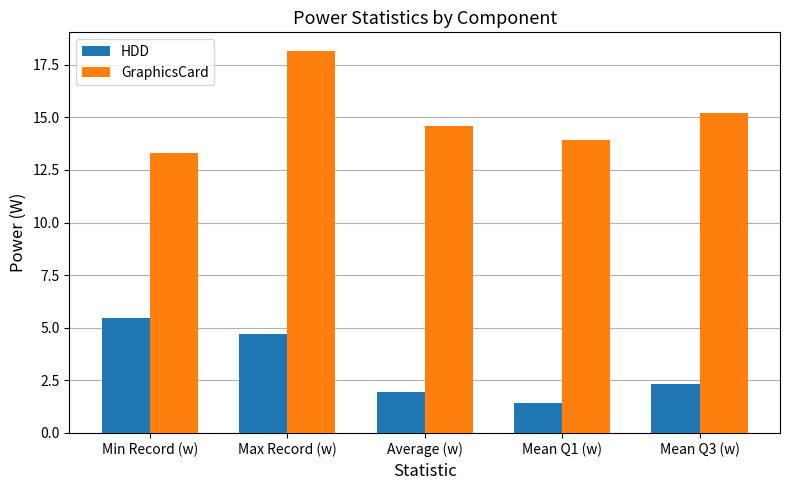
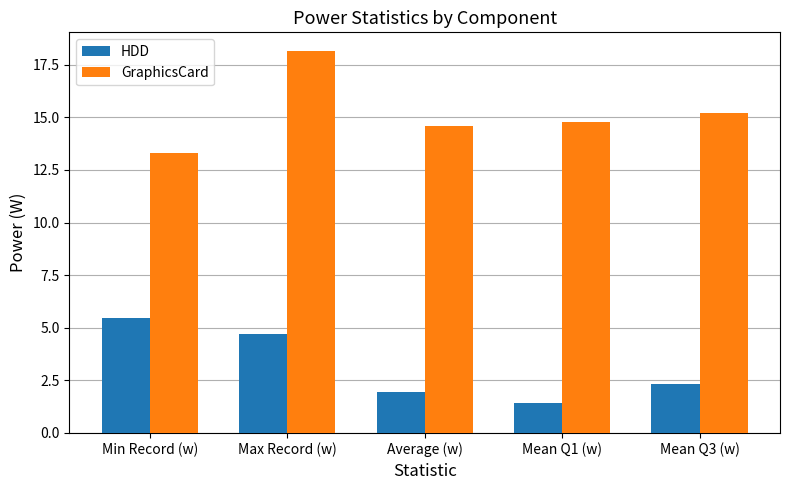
  {
    "HDD": {
      "Min Record (w)": 5.5,
      "Max Record (w)": 4.7,
      "Average (w)": 1.9,
      "Mean Q1 (w)": 1.4,
      "Mean Q3 (w)": 2.3
    },
    "GraphicsCard": {
      "Min Record (w)": 13.3,
      "Max Record (w)": 18.1,
      "Average (w)": 14.6,
-     "Mean Q1 (w)": 13.9,
+     "Mean Q1 (w)": 14.8,
      "Mean Q3 (w)": 15.2
    }
  }
